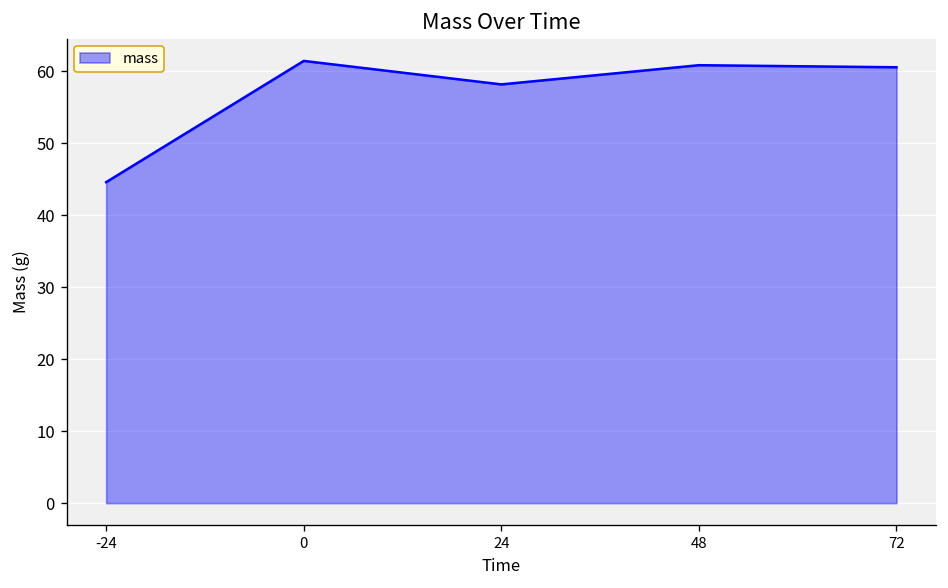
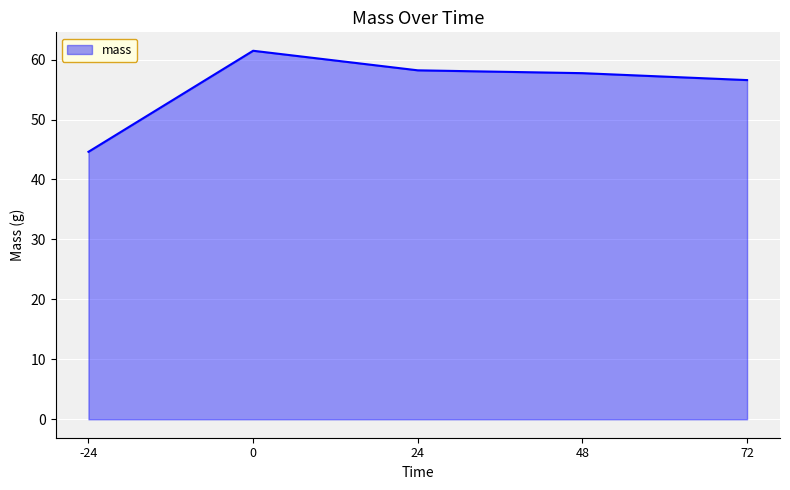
  {
    "-24": 45,
    "0": 61,
    "24": 58,
-   "48": 61,
-   "72": 61
+   "48": 58,
+   "72": 57
  }
